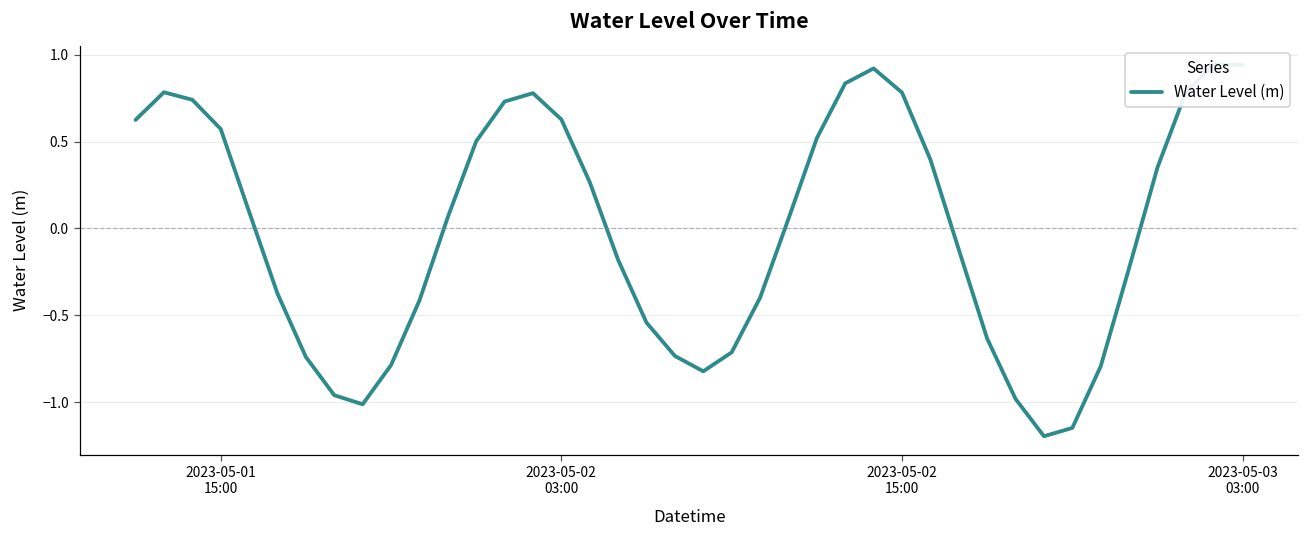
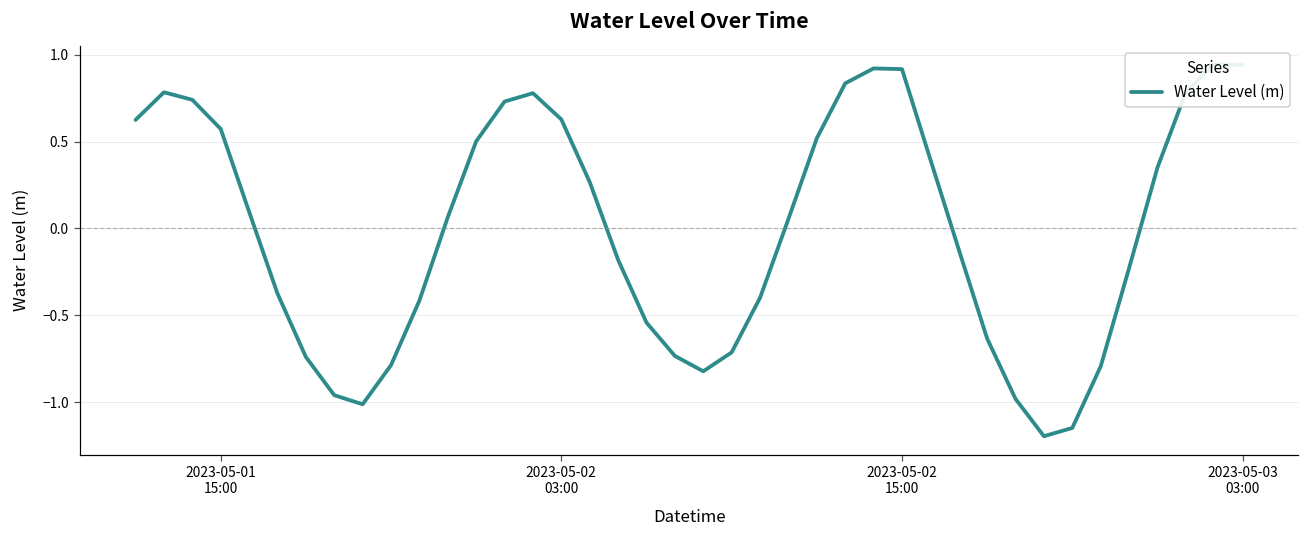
  {
    "2023-05-01 15:00": 0.57,
    "2023-05-02 03:00": 0.63,
-   "2023-05-02 15:00": 0.78
+   "2023-05-02 15:00": 0.92
  }
